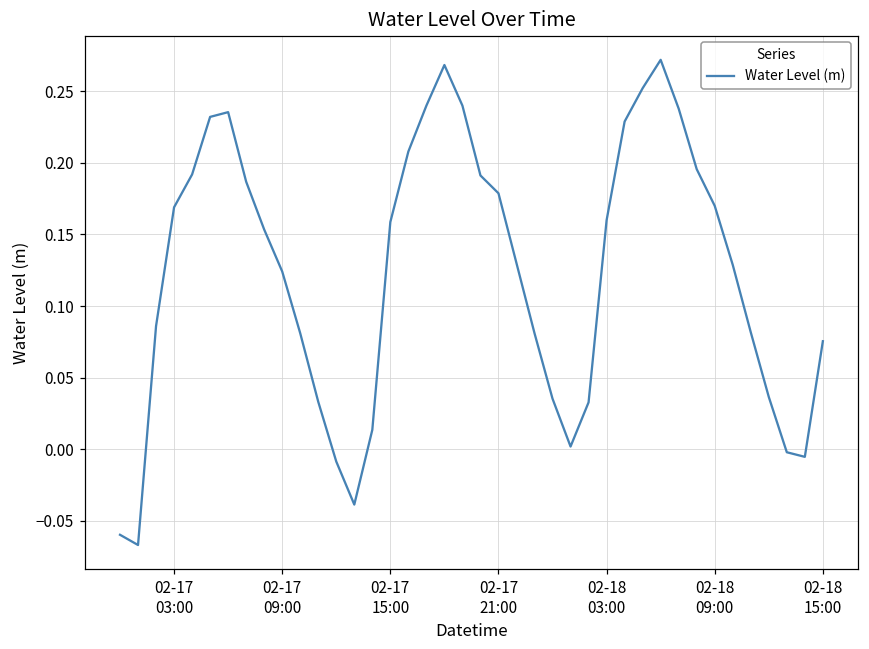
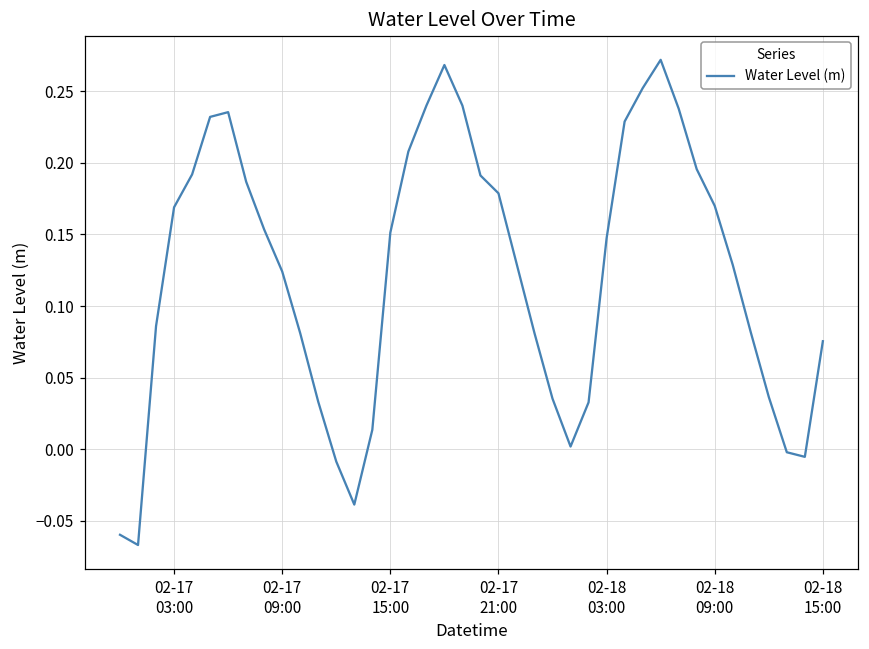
  {
    "02-17 03:00": 0.169,
    "02-17 09:00": 0.124,
-   "02-17 15:00": 0.159,
+   "02-17 15:00": 0.151,
    "02-17 21:00": 0.179,
-   "02-18 03:00": 0.160,
+   "02-18 03:00": 0.147,
    "02-18 09:00": 0.170,
    "02-18 15:00": 0.075
  }
